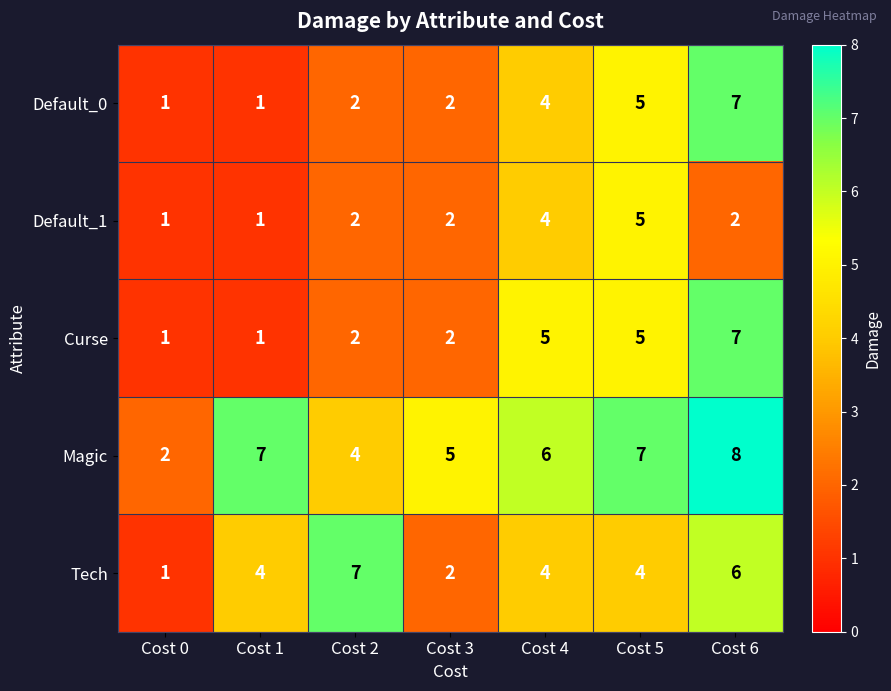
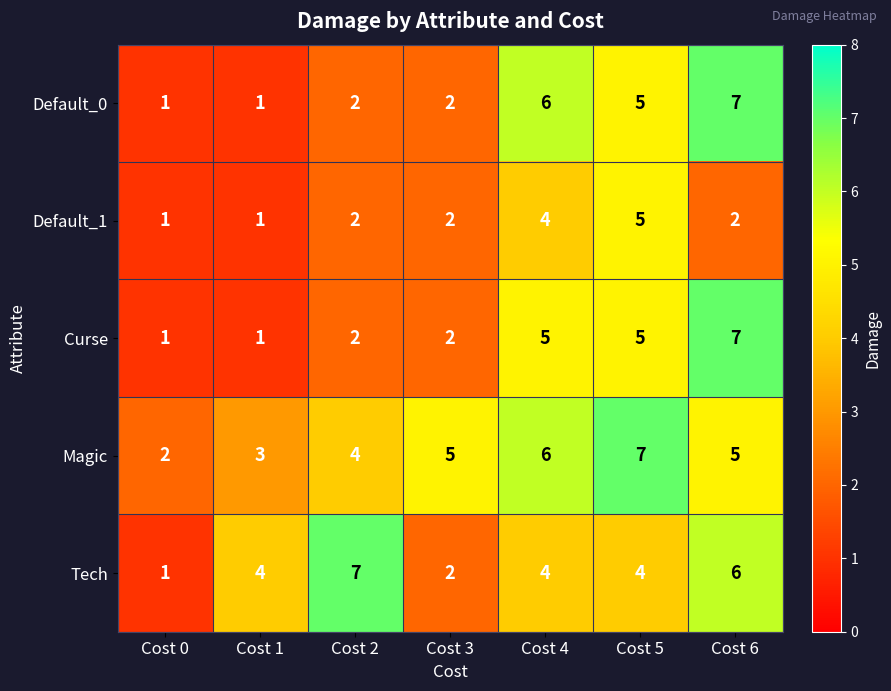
  {
    "Default_0": {
      "Cost 0": 1,
      "Cost 1": 1,
      "Cost 2": 2,
      "Cost 3": 2,
-     "Cost 4": 4,
+     "Cost 4": 6,
      "Cost 5": 5,
      "Cost 6": 7
    },
    "Default_1": {
      "Cost 0": 1,
      "Cost 1": 1,
      "Cost 2": 2,
      "Cost 3": 2,
      "Cost 4": 4,
      "Cost 5": 5,
      "Cost 6": 2
    },
    "Curse": {
      "Cost 0": 1,
      "Cost 1": 1,
      "Cost 2": 2,
      "Cost 3": 2,
      "Cost 4": 5,
      "Cost 5": 5,
      "Cost 6": 7
    },
    "Magic": {
      "Cost 0": 2,
-     "Cost 1": 7,
+     "Cost 1": 3,
      "Cost 2": 4,
      "Cost 3": 5,
      "Cost 4": 6,
      "Cost 5": 7,
-     "Cost 6": 8
+     "Cost 6": 5
    },
    "Tech": {
      "Cost 0": 1,
      "Cost 1": 4,
      "Cost 2": 7,
      "Cost 3": 2,
      "Cost 4": 4,
      "Cost 5": 4,
      "Cost 6": 6
    }
  }
